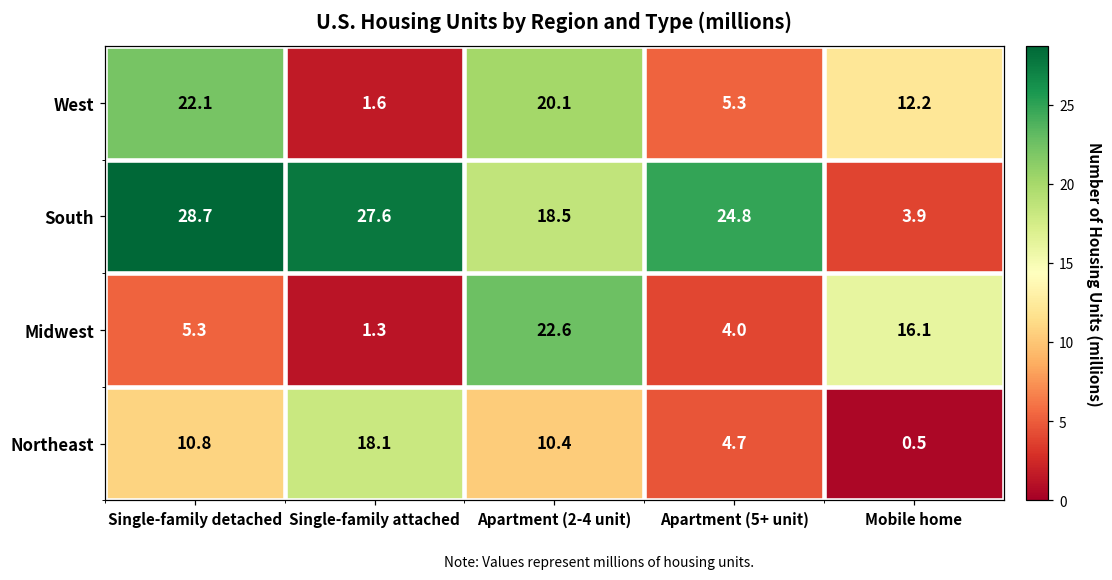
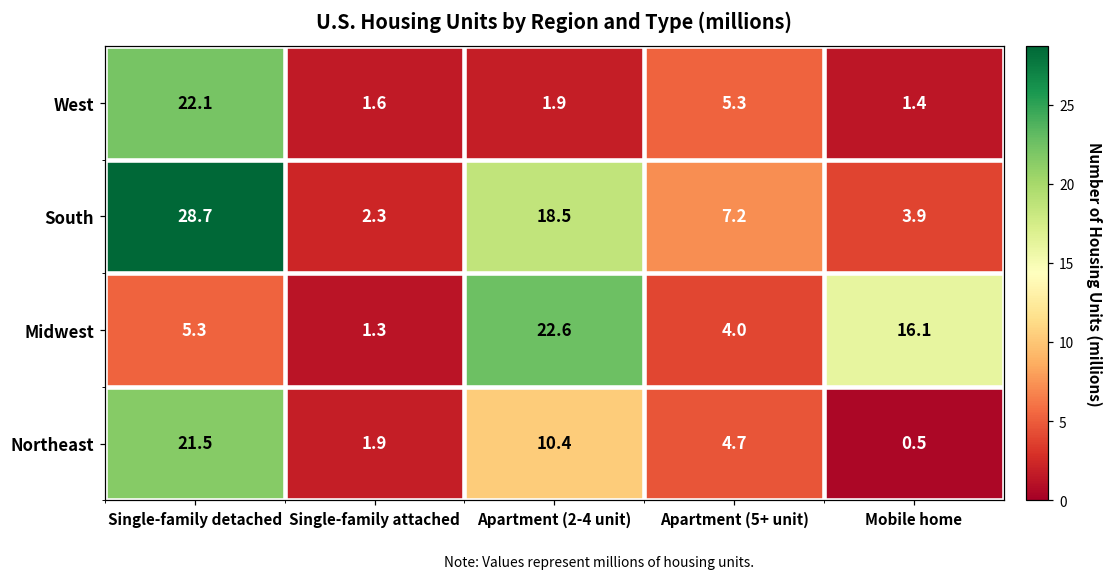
  {
    "West": {
      "Single-family detached": 22.1,
      "Single-family attached": 1.6,
-     "Apartment (2-4 unit)": 20.1,
+     "Apartment (2-4 unit)": 1.9,
      "Apartment (5+ unit)": 5.3,
-     "Mobile home": 12.2
+     "Mobile home": 1.4
    },
    "South": {
      "Single-family detached": 28.7,
-     "Single-family attached": 27.6,
+     "Single-family attached": 2.3,
      "Apartment (2-4 unit)": 18.5,
-     "Apartment (5+ unit)": 24.8,
+     "Apartment (5+ unit)": 7.2,
      "Mobile home": 3.9
    },
    "Midwest": {
      "Single-family detached": 5.3,
      "Single-family attached": 1.3,
      "Apartment (2-4 unit)": 22.6,
      "Apartment (5+ unit)": 4.0,
      "Mobile home": 16.1
    },
    "Northeast": {
-     "Single-family detached": 10.8,
-     "Single-family attached": 18.1,
+     "Single-family detached": 21.5,
+     "Single-family attached": 1.9,
      "Apartment (2-4 unit)": 10.4,
      "Apartment (5+ unit)": 4.7,
      "Mobile home": 0.5
    }
  }
